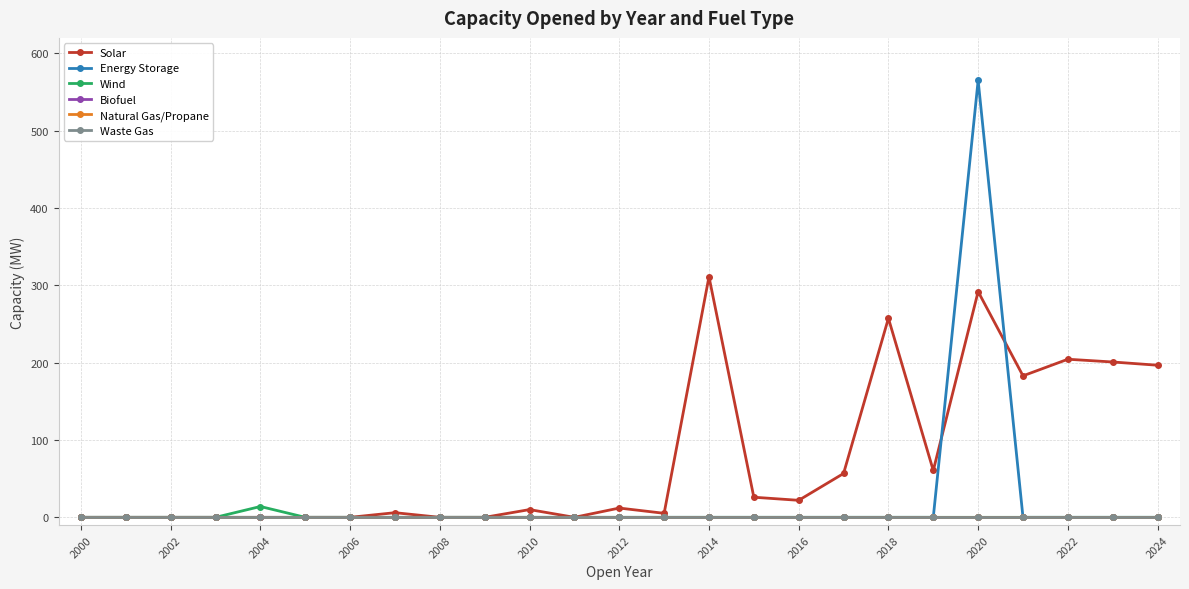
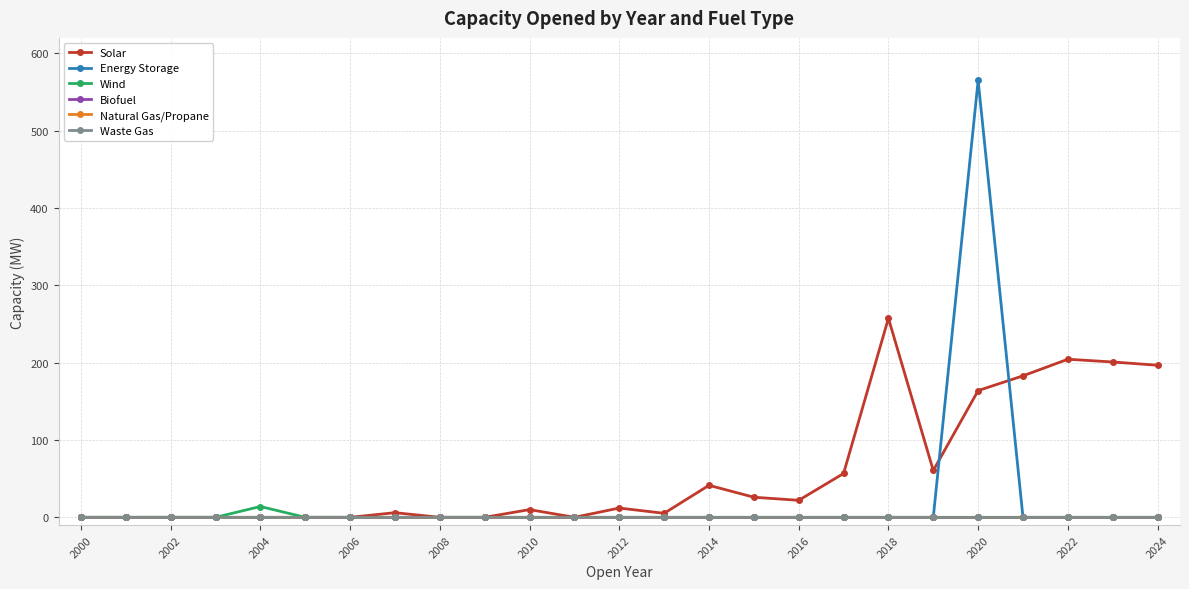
  {
    "Solar": {
      "2010": 10,
      "2012": 10,
-     "2014": 310,
+     "2014": 40,
      "2016": 20,
      "2018": 260,
-     "2020": 290,
+     "2020": 160,
      "2022": 200,
      "2024": 200
    },
    "Energy Storage": {
      "2020": 570
    },
    "Wind": {
      "2004": 10
    }
  }
